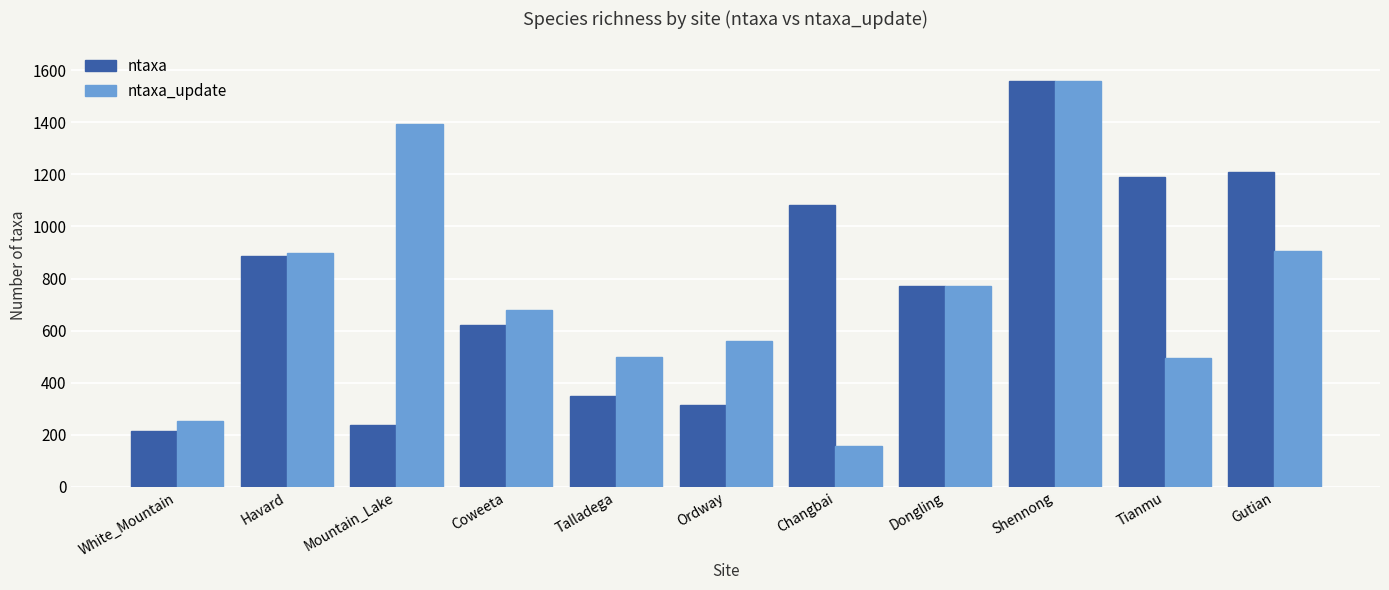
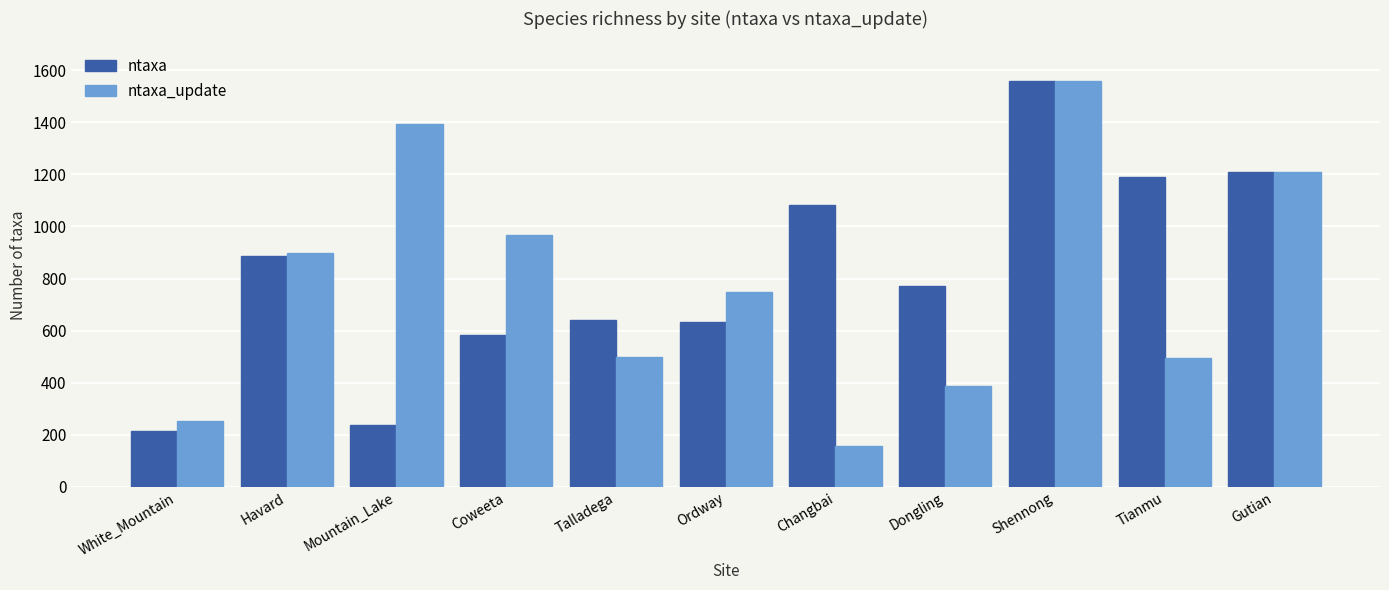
  {
    "ntaxa": {
      "White_Mountain": 210,
      "Havard": 890,
      "Mountain_Lake": 240,
-     "Coweeta": 620,
-     "Talladega": 350,
-     "Ordway": 310,
+     "Coweeta": 580,
+     "Talladega": 640,
+     "Ordway": 630,
      "Changbai": 1080,
      "Dongling": 770,
      "Shennong": 1560,
      "Tianmu": 1190,
      "Gutian": 1210
    },
    "ntaxa_update": {
      "White_Mountain": 250,
      "Havard": 900,
      "Mountain_Lake": 1390,
-     "Coweeta": 680,
+     "Coweeta": 970,
      "Talladega": 500,
-     "Ordway": 560,
+     "Ordway": 750,
      "Changbai": 160,
-     "Dongling": 770,
+     "Dongling": 390,
      "Shennong": 1560,
      "Tianmu": 490,
-     "Gutian": 910
+     "Gutian": 1210
    }
  }
